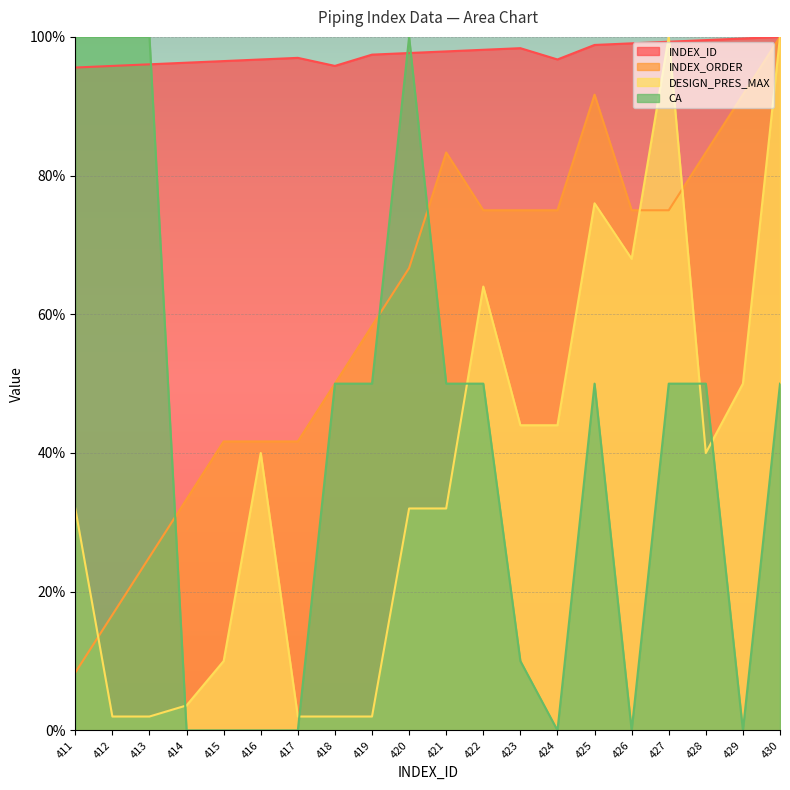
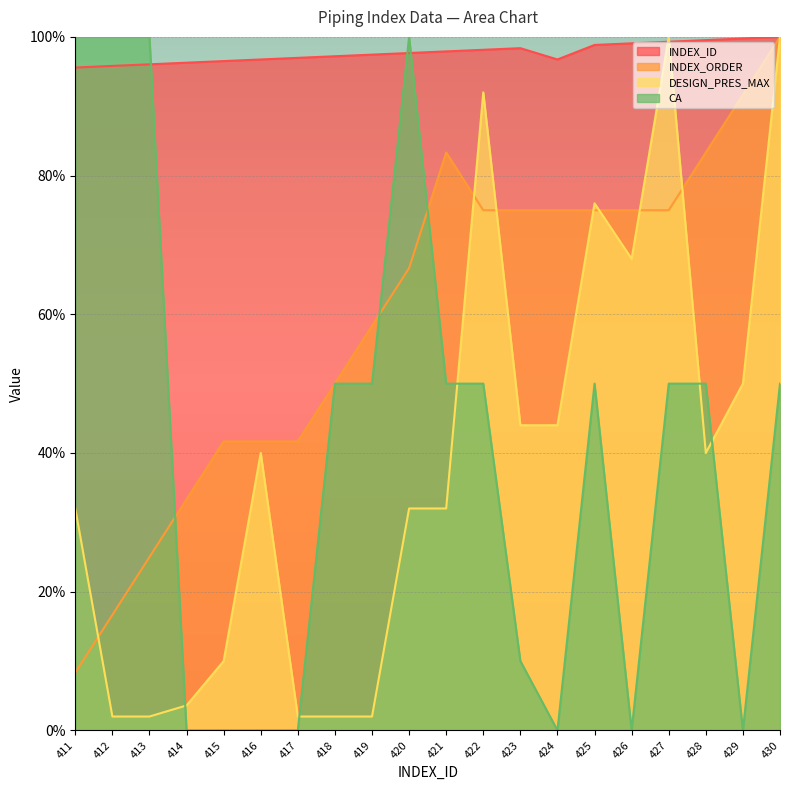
  {
    "INDEX_ID": {
      "411": "96%",
      "412": "96%",
      "413": "96%",
      "414": "96%",
      "415": "97%",
      "416": "97%",
      "417": "97%",
-     "418": "96%",
+     "418": "97%",
      "419": "97%",
      "420": "98%",
      "421": "98%",
      "422": "98%",
      "423": "98%",
      "424": "97%",
      "425": "99%",
      "426": "99%",
      "427": "99%",
      "428": "100%",
      "429": "100%"
    },
    "INDEX_ORDER": {
      "411": "8%",
      "412": "17%",
      "413": "25%",
      "414": "33%",
      "415": "42%",
      "416": "42%",
      "417": "42%",
      "419": "58%",
      "420": "67%",
      "421": "83%",
      "422": "75%",
      "423": "75%",
      "424": "75%",
-     "425": "92%",
+     "425": "75%",
      "426": "75%",
      "427": "75%",
      "428": "83%"
    },
    "DESIGN_PRES_MAX": {
      "411": "32%",
      "412": "2%",
      "413": "2%",
      "414": "4%",
      "415": "10%",
      "416": "40%",
      "417": "2%",
      "418": "2%",
      "419": "2%",
      "420": "32%",
      "421": "32%",
-     "422": "64%",
+     "422": "92%",
      "423": "44%",
      "424": "44%",
      "425": "76%",
      "426": "68%",
      "427": "100%",
      "428": "40%",
      "429": "50%"
    },
    "CA": {
      "411": "100%",
      "412": "100%",
      "413": "100%",
      "414": "0%",
      "415": "0%",
      "416": "0%",
      "417": "0%",
      "419": "50%",
      "420": "100%",
      "421": "50%",
      "422": "50%",
      "423": "10%",
      "424": "0%",
      "425": "50%",
      "426": "0%",
      "427": "50%",
      "428": "50%",
      "429": "0%",
      "430": "50%"
    }
  }
